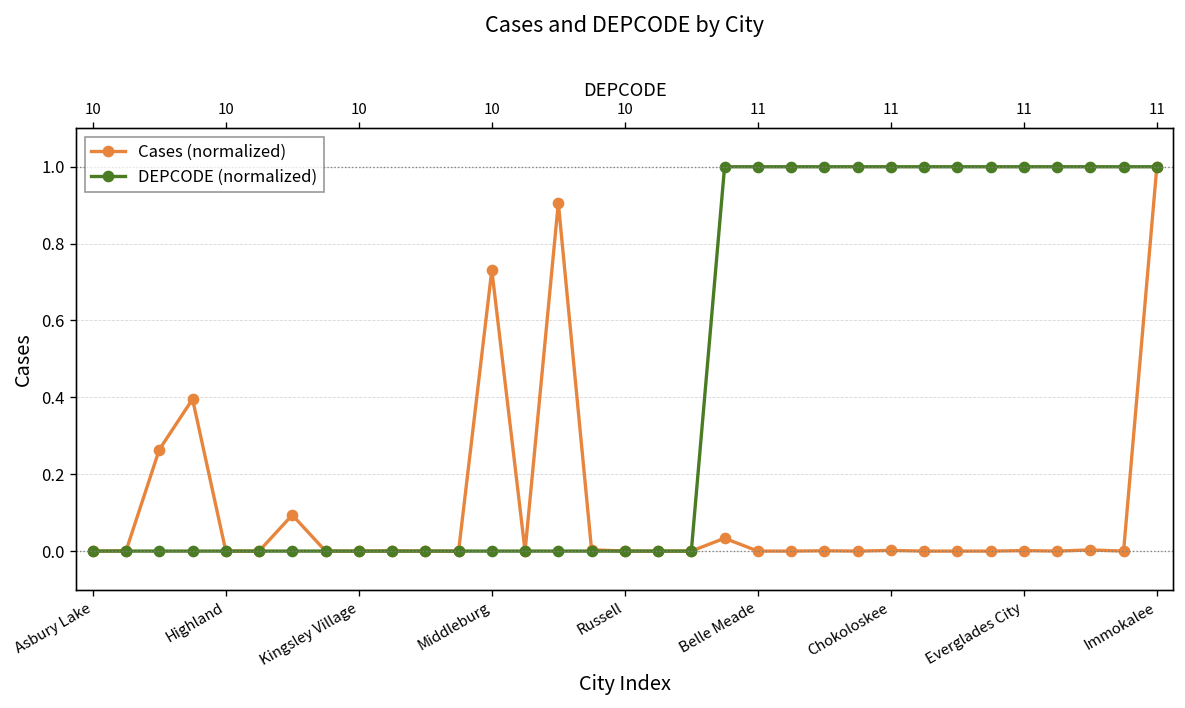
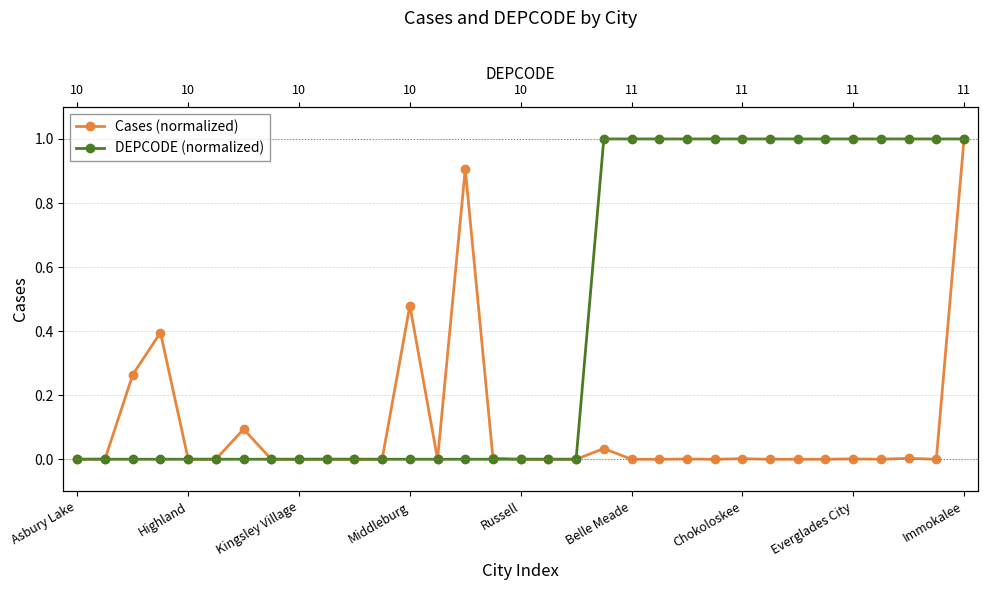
  {
    "Cases (normalized)": {
-     "Middleburg": 0.73,
+     "Middleburg": 0.48,
      "Belle Meade": 0.00,
      "Chokoloskee": 0.00,
      "Everglades City": 0.00
    },
    "DEPCODE (normalized)": {
      "Middleburg": 0.00,
      "Belle Meade": 1.00,
      "Chokoloskee": 1.00,
      "Everglades City": 1.00
    }
  }
